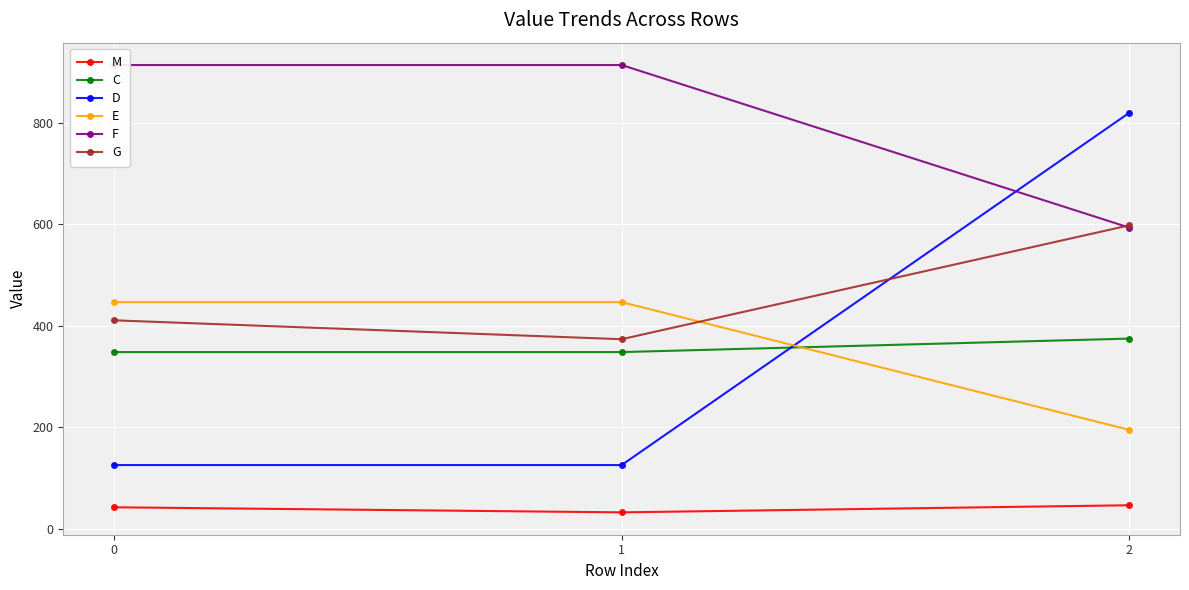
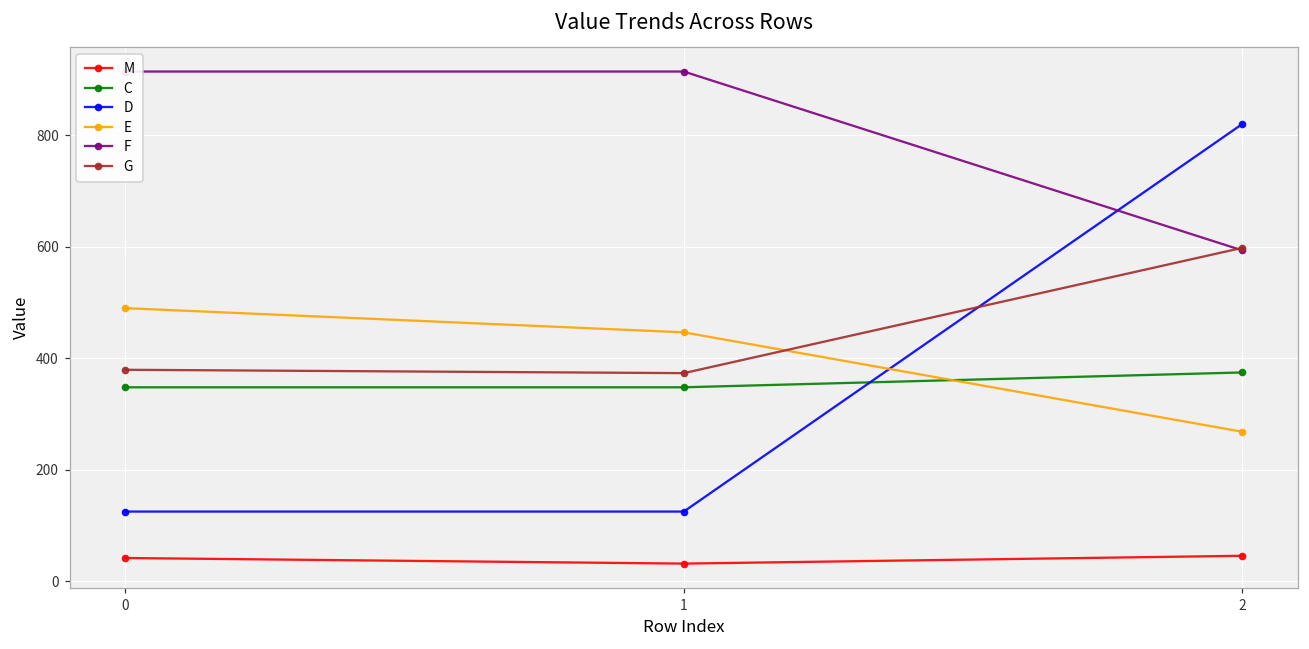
  {
    "M": {
      "0": 40,
      "1": 30,
      "2": 50
    },
    "C": {
      "0": 350,
      "1": 350,
      "2": 370
    },
    "D": {
      "0": 130,
      "1": 130,
      "2": 820
    },
    "E": {
-     "0": 450,
+     "0": 490,
      "1": 450,
-     "2": 190
+     "2": 270
    },
    "F": {
      "1": 910
    },
    "G": {
-     "0": 410,
+     "0": 380,
      "1": 370
    }
  }
